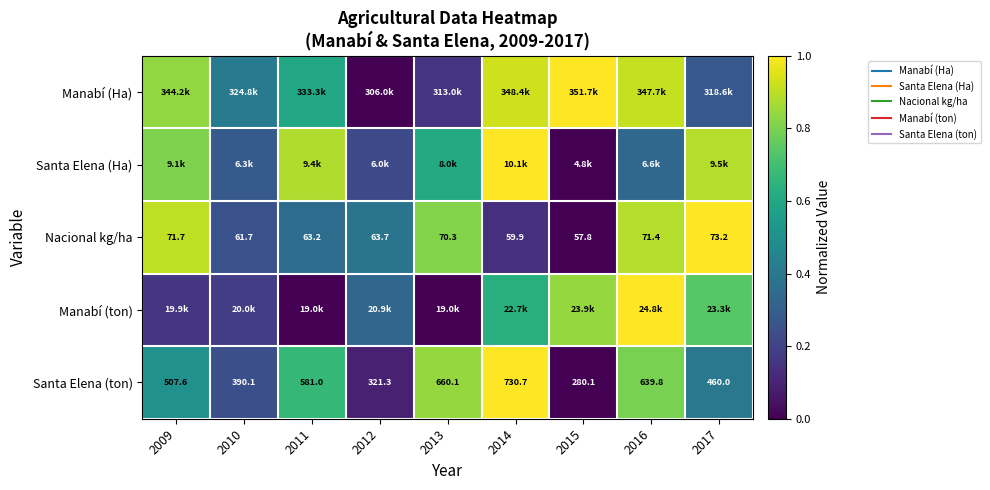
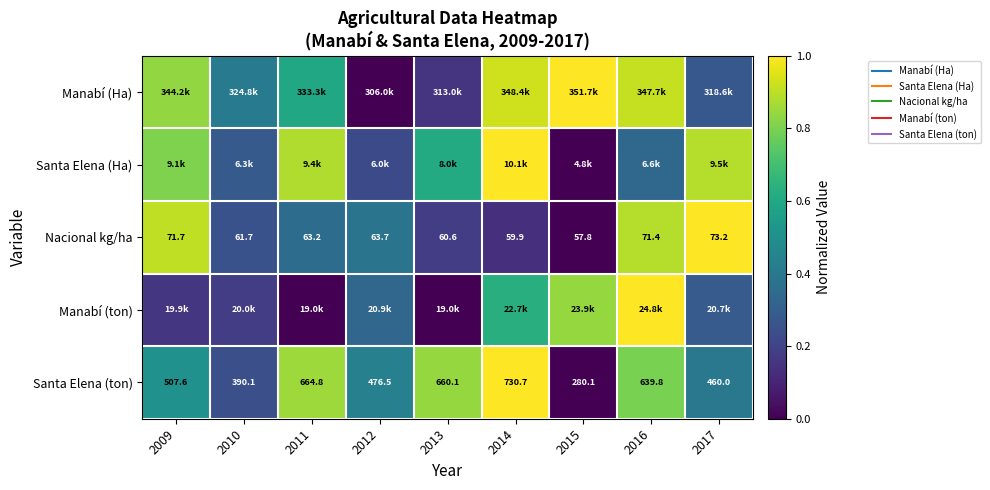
  {
    "Manabí (Ha)": {
      "2009": "344.2k",
      "2010": "324.8k",
      "2011": "333.3k",
      "2012": "306.0k",
      "2013": "313.0k",
      "2014": "348.4k",
      "2015": "351.7k",
      "2016": "347.7k",
      "2017": "318.6k"
    },
    "Santa Elena (Ha)": {
      "2009": "9.1k",
      "2010": "6.3k",
      "2011": "9.4k",
      "2012": "6.0k",
      "2013": "8.0k",
      "2014": "10.1k",
      "2015": "4.8k",
      "2016": "6.6k",
      "2017": "9.5k"
    },
    "Nacional kg/ha": {
      "2009": "71.7",
      "2010": "61.7",
      "2011": "63.2",
      "2012": "63.7",
-     "2013": "70.3",
+     "2013": "60.6",
      "2014": "59.9",
      "2015": "57.8",
      "2016": "71.4",
      "2017": "73.2"
    },
    "Manabí (ton)": {
      "2009": "19.9k",
      "2010": "20.0k",
      "2011": "19.0k",
      "2012": "20.9k",
      "2013": "19.0k",
      "2014": "22.7k",
      "2015": "23.9k",
      "2016": "24.8k",
-     "2017": "23.3k"
+     "2017": "20.7k"
    },
    "Santa Elena (ton)": {
      "2009": "507.6",
      "2010": "390.1",
-     "2011": "581.0",
-     "2012": "321.3",
+     "2011": "664.8",
+     "2012": "476.5",
      "2013": "660.1",
      "2014": "730.7",
      "2015": "280.1",
      "2016": "639.8",
      "2017": "460.0"
    }
  }
